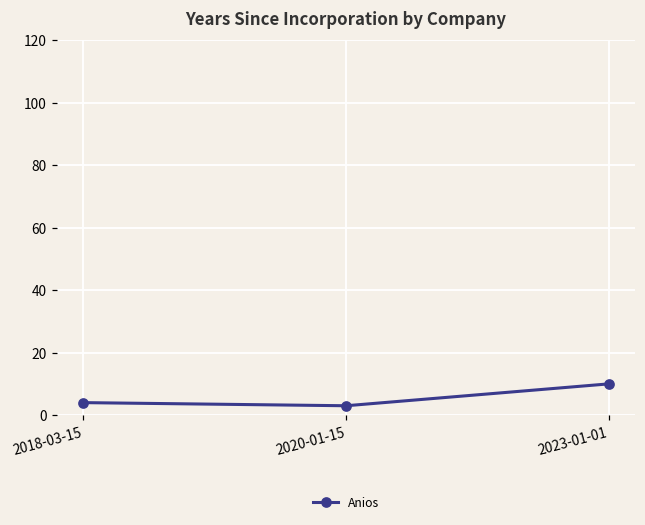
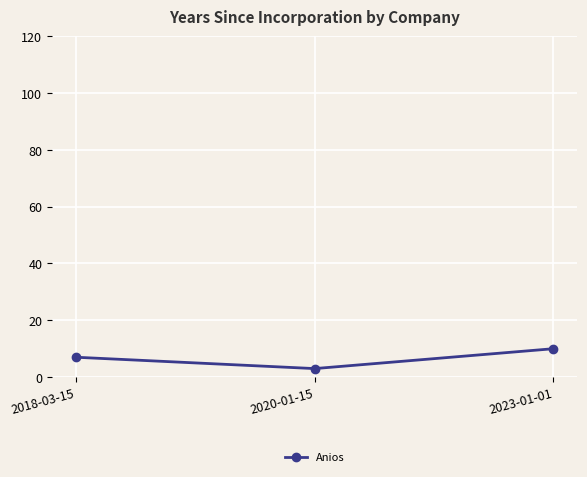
  {
-   "2018-03-15": 4,
+   "2018-03-15": 7,
    "2020-01-15": 3,
    "2023-01-01": 10
  }
